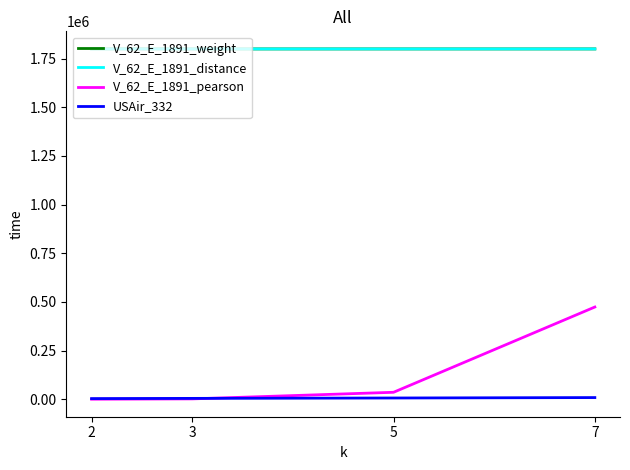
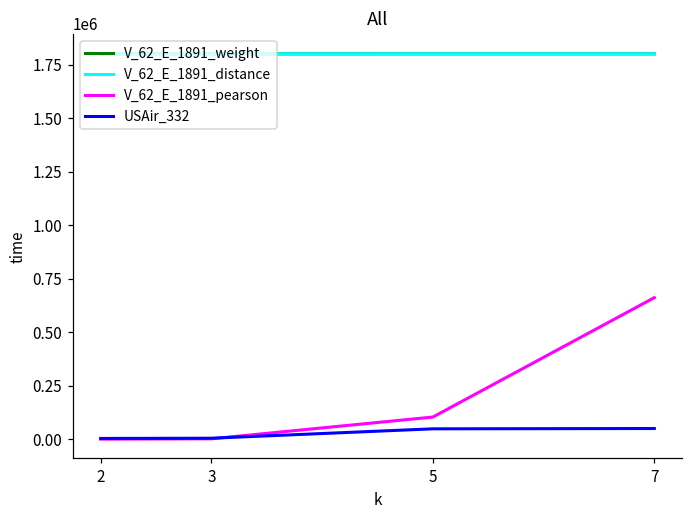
  {
    "V_62_E_1891_distance": {
      "5": 1800000,
      "7": 1800000
    },
    "V_62_E_1891_pearson": {
-     "5": 40000,
-     "7": 470000
+     "5": 100000,
+     "7": 660000
    },
    "USAir_332": {
-     "5": 10000,
-     "7": 10000
+     "5": 50000,
+     "7": 50000
    }
  }
